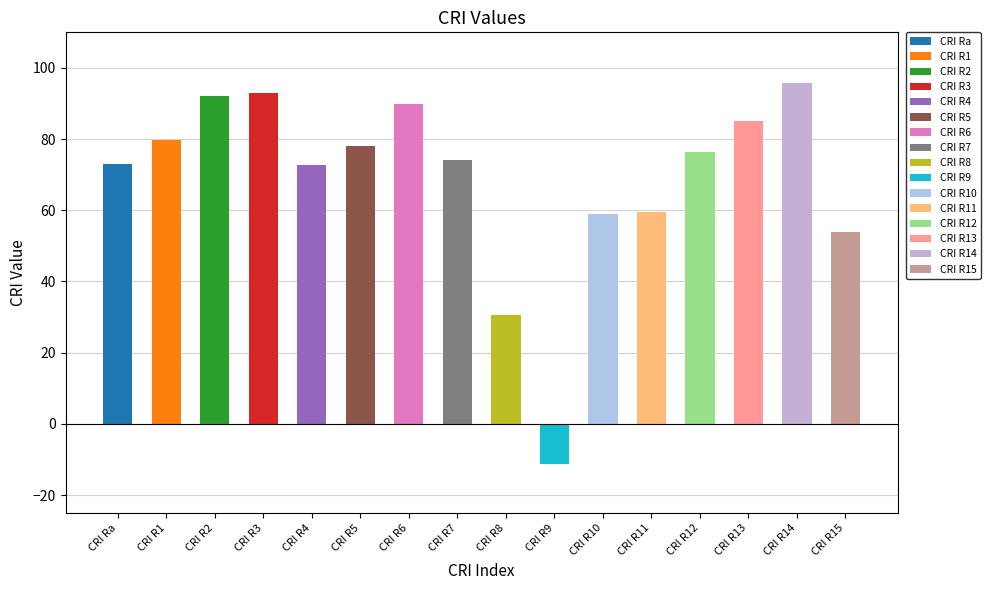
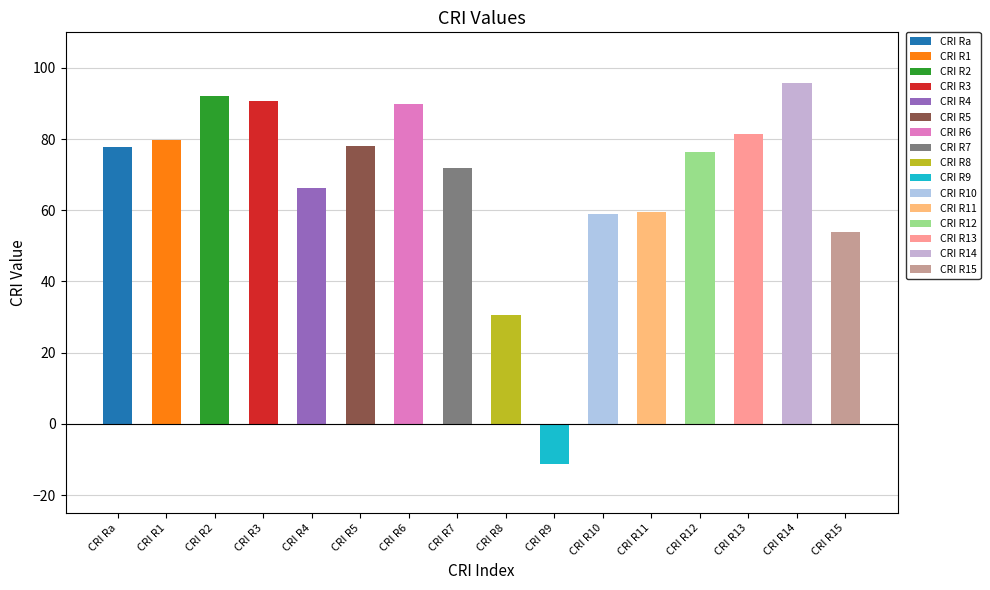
  {
-   "CRI Ra": 73,
+   "CRI Ra": 78,
    "CRI R1": 80,
    "CRI R2": 92,
-   "CRI R3": 93,
-   "CRI R4": 73,
+   "CRI R3": 91,
+   "CRI R4": 66,
    "CRI R5": 78,
    "CRI R6": 90,
-   "CRI R7": 74,
+   "CRI R7": 72,
    "CRI R8": 31,
    "CRI R9": -11,
    "CRI R10": 59,
    "CRI R11": 60,
    "CRI R12": 77,
-   "CRI R13": 85,
+   "CRI R13": 81,
    "CRI R14": 96,
    "CRI R15": 54
  }
